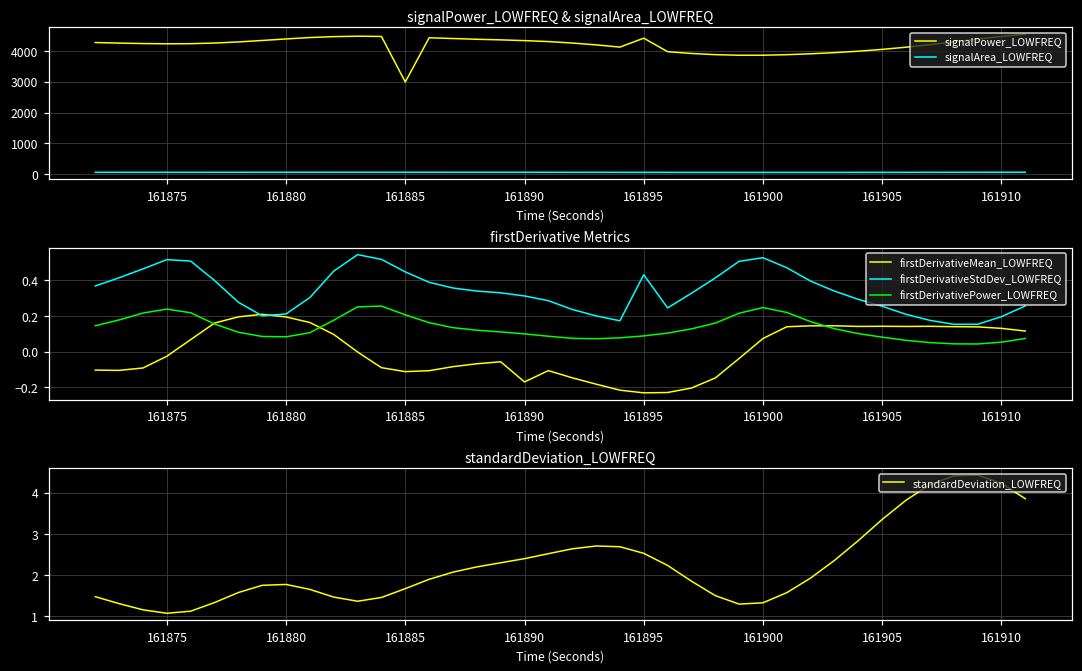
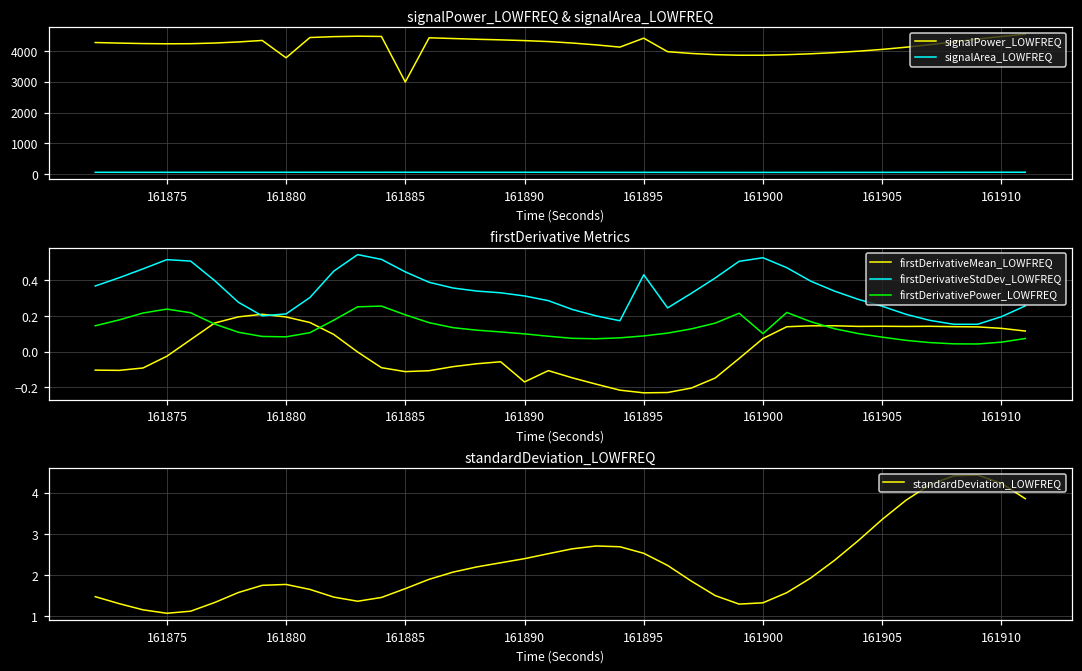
  {
    "signalPower_LOWFREQ & signalArea_LOWFREQ": {
      "signalPower_LOWFREQ": {
        "161875": 4200,
-       "161880": 4400,
+       "161880": 3800,
        "161885": 3000,
        "161890": 4300,
        "161895": 4400,
        "161900": 3900,
        "161905": 4000
      },
      "signalArea_LOWFREQ": {
        "161875": 100,
        "161880": 100,
        "161885": 100,
        "161890": 100,
        "161895": 100,
        "161900": 100,
        "161905": 100,
        "161910": 100
      }
    },
    "firstDerivative Metrics": {
      "firstDerivativeMean_LOWFREQ": {
        "161875": -0.03,
        "161880": 0.19,
        "161885": -0.11,
        "161890": -0.17,
        "161895": -0.23,
        "161900": 0.07,
        "161905": 0.14,
        "161910": 0.13
      },
      "firstDerivativeStdDev_LOWFREQ": {
        "161875": 0.52,
        "161880": 0.21,
        "161885": 0.45,
        "161890": 0.31,
        "161895": 0.43,
        "161900": 0.53,
        "161910": 0.20
      },
      "firstDerivativePower_LOWFREQ": {
        "161875": 0.24,
        "161880": 0.08,
        "161885": 0.21,
        "161890": 0.10,
        "161895": 0.09,
-       "161900": 0.25,
+       "161900": 0.10,
        "161905": 0.08,
        "161910": 0.05
      }
    },
    "standardDeviation_LOWFREQ": {
      "161875": 1.1,
      "161880": 1.8,
      "161885": 1.7,
      "161890": 2.4,
      "161895": 2.5,
      "161900": 1.3,
      "161905": 3.3
    }
  }
